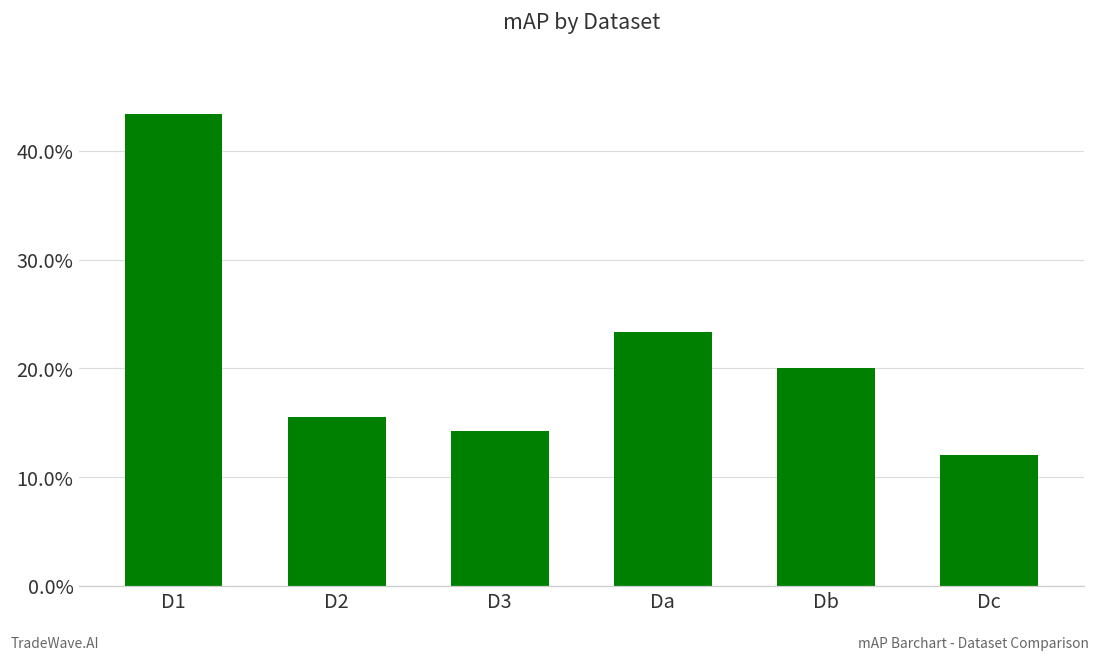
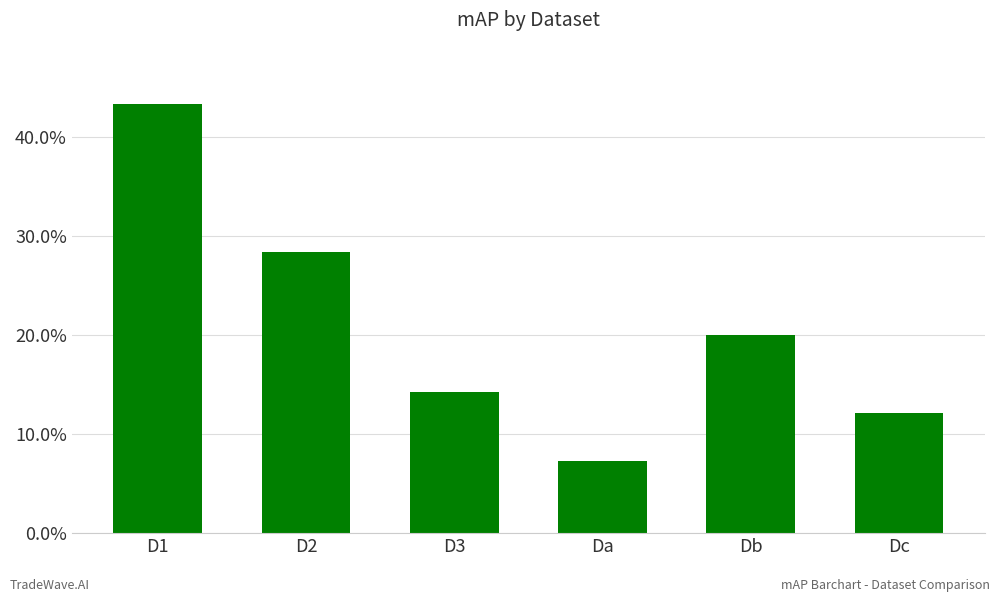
  {
    "D1": "43%",
-   "D2": "16%",
+   "D2": "28%",
    "D3": "14%",
-   "Da": "23%",
+   "Da": "7%",
    "Db": "20%",
    "Dc": "12%"
  }
